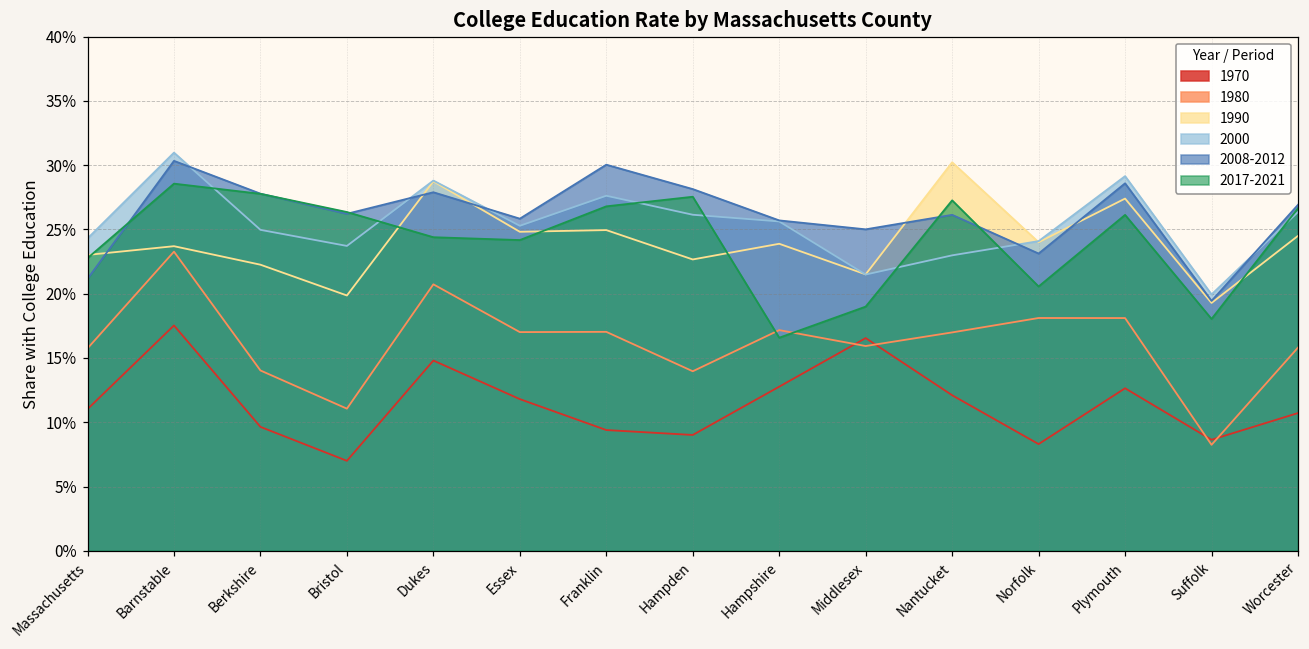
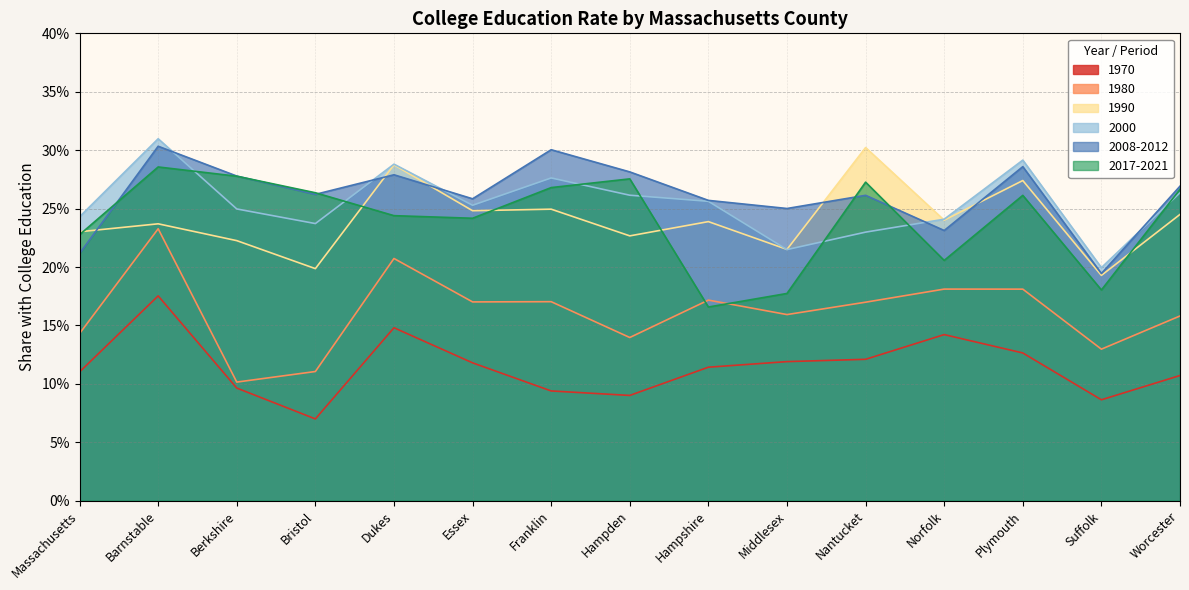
  {
    "1970": {
      "Massachusetts": "11.0%",
      "Barnstable": "17.5%",
      "Berkshire": "9.6%",
      "Bristol": "7.0%",
      "Dukes": "14.8%",
      "Essex": "11.8%",
      "Franklin": "9.4%",
      "Hampden": "9.0%",
-     "Hampshire": "12.8%",
-     "Middlesex": "16.5%",
+     "Hampshire": "11.4%",
+     "Middlesex": "11.9%",
      "Nantucket": "12.1%",
-     "Norfolk": "8.3%",
+     "Norfolk": "14.2%",
      "Plymouth": "12.6%",
      "Suffolk": "8.6%",
      "Worcester": "10.7%"
    },
    "1980": {
-     "Massachusetts": "15.8%",
+     "Massachusetts": "14.3%",
      "Barnstable": "23.3%",
-     "Berkshire": "14.0%",
+     "Berkshire": "10.2%",
      "Bristol": "11.1%",
      "Dukes": "20.7%",
      "Essex": "17.0%",
      "Franklin": "17.0%",
      "Hampden": "14.0%",
      "Hampshire": "17.2%",
      "Middlesex": "15.9%",
      "Nantucket": "17.0%",
      "Norfolk": "18.1%",
      "Plymouth": "18.1%",
-     "Suffolk": "8.2%",
+     "Suffolk": "13.0%",
      "Worcester": "15.8%"
    },
    "1990": {
      "Massachusetts": "23.0%",
      "Barnstable": "23.7%",
      "Berkshire": "22.3%",
      "Bristol": "19.9%",
      "Essex": "24.8%",
      "Franklin": "25.0%",
      "Hampden": "22.7%",
      "Hampshire": "23.9%",
      "Nantucket": "30.2%",
      "Plymouth": "27.4%",
      "Worcester": "24.5%"
    },
    "2000": {
      "Massachusetts": "24.3%",
      "Barnstable": "31.0%",
      "Berkshire": "25.0%",
      "Bristol": "23.7%",
      "Essex": "25.3%",
      "Franklin": "27.6%",
      "Hampden": "26.1%",
      "Nantucket": "23.0%",
      "Plymouth": "29.1%",
      "Suffolk": "19.9%",
      "Worcester": "26.4%"
    },
    "2008-2012": {
      "Massachusetts": "21.2%",
      "Barnstable": "30.3%",
      "Dukes": "27.9%",
      "Essex": "25.8%",
      "Franklin": "30.0%",
      "Hampden": "28.1%",
      "Middlesex": "25.0%",
      "Nantucket": "26.1%",
      "Norfolk": "23.1%",
      "Plymouth": "28.6%",
      "Worcester": "26.9%"
    },
    "2017-2021": {
      "Massachusetts": "22.8%",
      "Barnstable": "28.6%",
      "Dukes": "24.4%",
      "Essex": "24.2%",
      "Franklin": "26.8%",
      "Hampden": "27.5%",
      "Hampshire": "16.6%",
-     "Middlesex": "19.0%",
+     "Middlesex": "17.7%",
      "Nantucket": "27.3%",
      "Norfolk": "20.6%",
      "Plymouth": "26.1%",
      "Suffolk": "18.0%",
      "Worcester": "26.7%"
    }
  }
